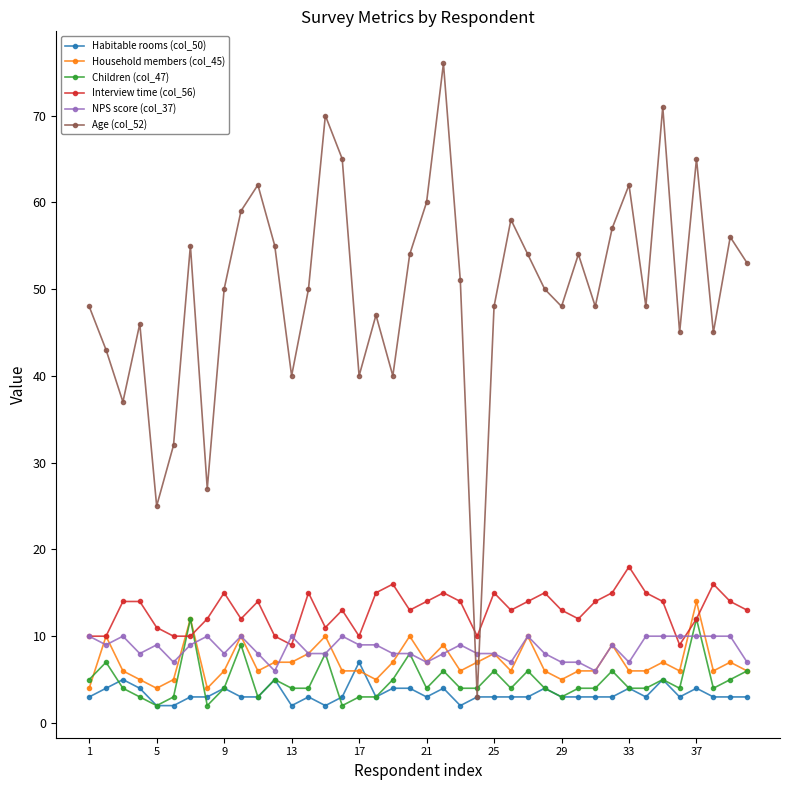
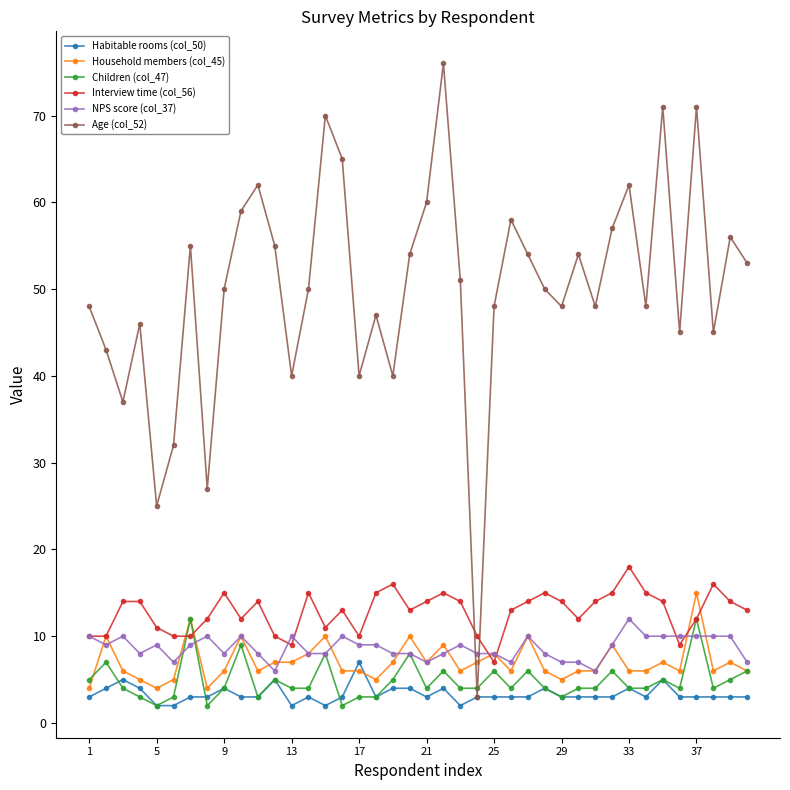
  {
    "Habitable rooms (col_50)": {
      "1": 3,
      "13": 2,
      "17": 7,
      "21": 3,
      "25": 3,
-     "37": 4
+     "37": 3
    },
    "Household members (col_45)": {
      "1": 4,
      "5": 4,
      "9": 6,
      "13": 7,
      "17": 6,
      "29": 5,
      "33": 6,
-     "37": 14
+     "37": 15
    },
    "Children (col_47)": {
      "1": 5,
      "13": 4,
      "17": 3,
      "21": 4,
      "25": 6
    },
    "Interview time (col_56)": {
      "5": 11,
      "9": 15,
      "13": 9,
      "17": 10,
      "21": 14,
-     "25": 15,
-     "29": 13,
+     "25": 7,
+     "29": 14,
      "33": 18
    },
    "NPS score (col_37)": {
      "5": 9,
      "9": 8,
      "13": 10,
      "17": 9,
      "29": 7,
-     "33": 7,
+     "33": 12,
      "37": 10
    },
    "Age (col_52)": {
      "1": 48,
      "5": 25,
      "9": 50,
      "13": 40,
      "17": 40,
      "21": 60,
      "25": 48,
      "29": 48,
      "33": 62,
-     "37": 65
+     "37": 71
    }
  }
